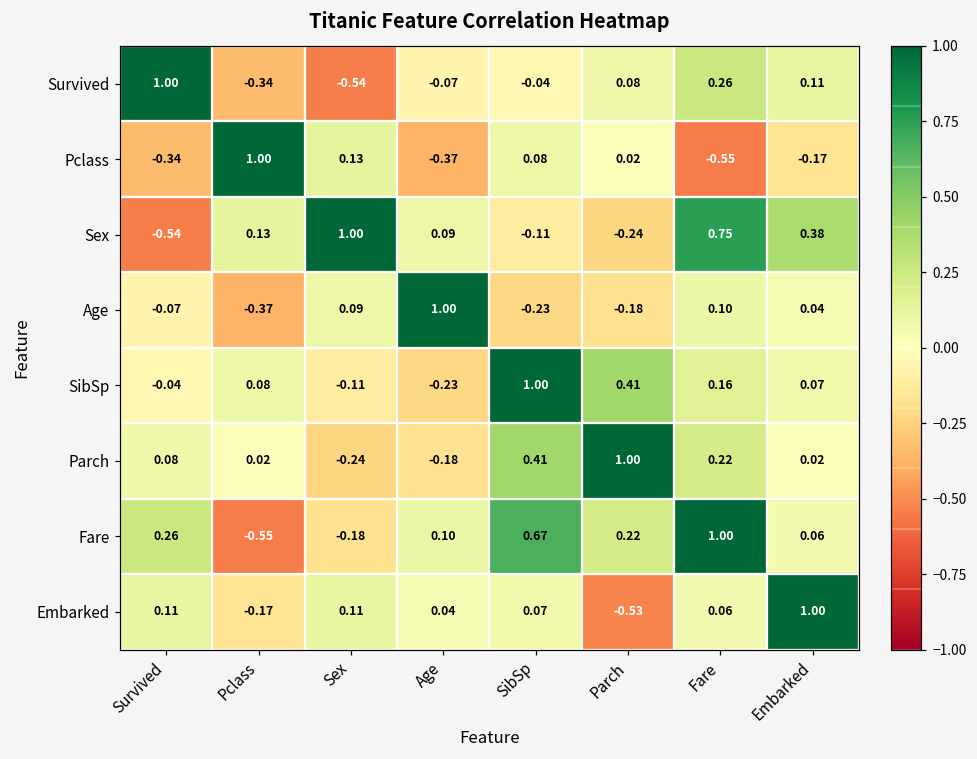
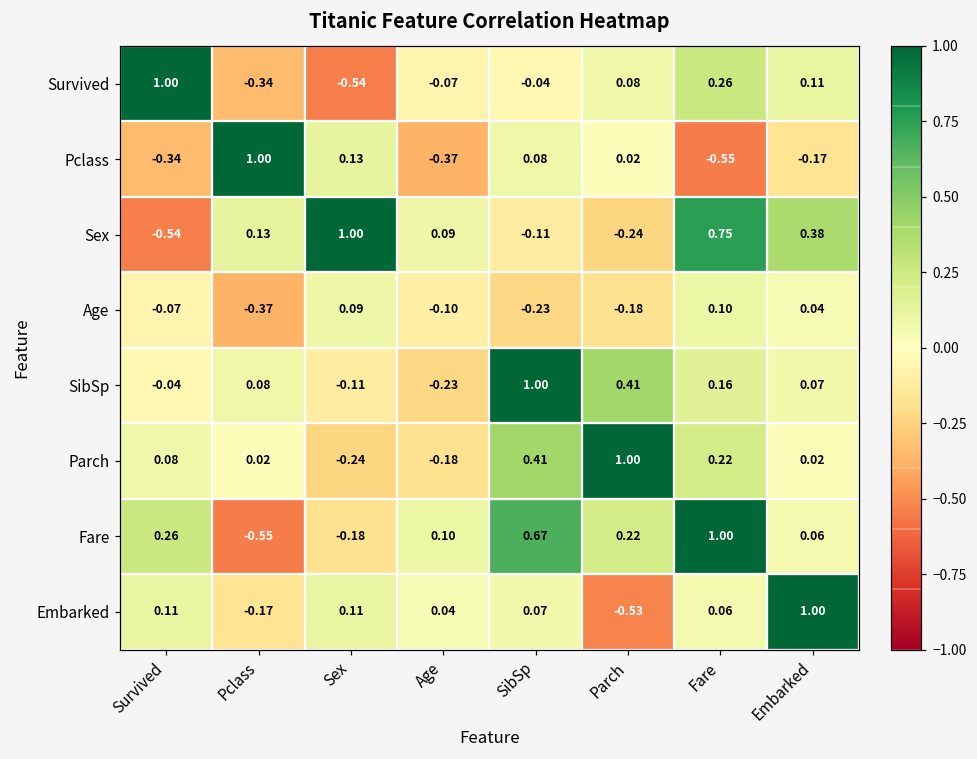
  {
    "Survived": {
      "Survived": 1.00,
      "Pclass": -0.34,
      "Sex": -0.54,
      "Age": -0.07,
      "SibSp": -0.04,
      "Parch": 0.08,
      "Fare": 0.26,
      "Embarked": 0.11
    },
    "Pclass": {
      "Survived": -0.34,
      "Pclass": 1.00,
      "Sex": 0.13,
      "Age": -0.37,
      "SibSp": 0.08,
      "Parch": 0.02,
      "Fare": -0.55,
      "Embarked": -0.17
    },
    "Sex": {
      "Survived": -0.54,
      "Pclass": 0.13,
      "Sex": 1.00,
      "Age": 0.09,
      "SibSp": -0.11,
      "Parch": -0.24,
      "Fare": 0.75,
      "Embarked": 0.38
    },
    "Age": {
      "Survived": -0.07,
      "Pclass": -0.37,
      "Sex": 0.09,
-     "Age": 1.00,
+     "Age": -0.10,
      "SibSp": -0.23,
      "Parch": -0.18,
      "Fare": 0.10,
      "Embarked": 0.04
    },
    "SibSp": {
      "Survived": -0.04,
      "Pclass": 0.08,
      "Sex": -0.11,
      "Age": -0.23,
      "SibSp": 1.00,
      "Parch": 0.41,
      "Fare": 0.16,
      "Embarked": 0.07
    },
    "Parch": {
      "Survived": 0.08,
      "Pclass": 0.02,
      "Sex": -0.24,
      "Age": -0.18,
      "SibSp": 0.41,
      "Parch": 1.00,
      "Fare": 0.22,
      "Embarked": 0.02
    },
    "Fare": {
      "Survived": 0.26,
      "Pclass": -0.55,
      "Sex": -0.18,
      "Age": 0.10,
      "SibSp": 0.67,
      "Parch": 0.22,
      "Fare": 1.00,
      "Embarked": 0.06
    },
    "Embarked": {
      "Survived": 0.11,
      "Pclass": -0.17,
      "Sex": 0.11,
      "Age": 0.04,
      "SibSp": 0.07,
      "Parch": -0.53,
      "Fare": 0.06,
      "Embarked": 1.00
    }
  }
